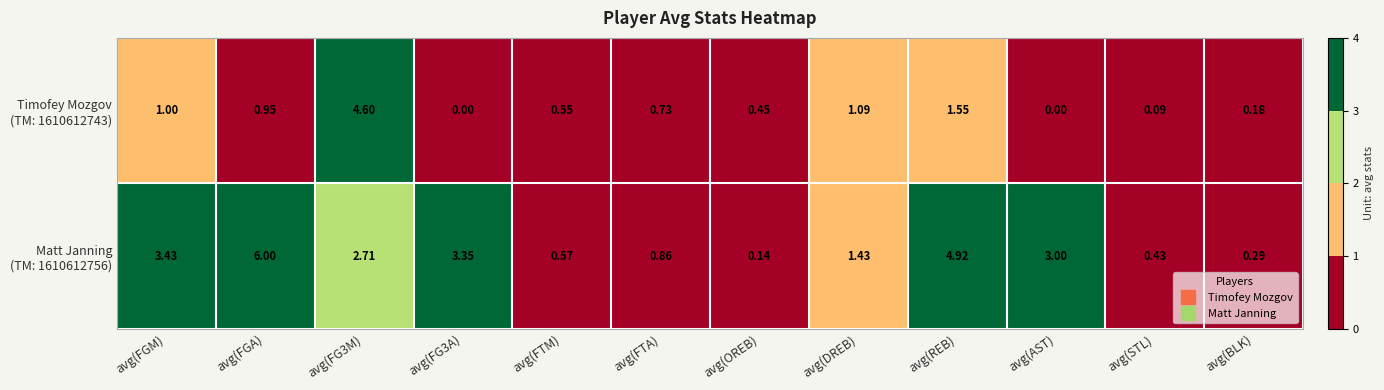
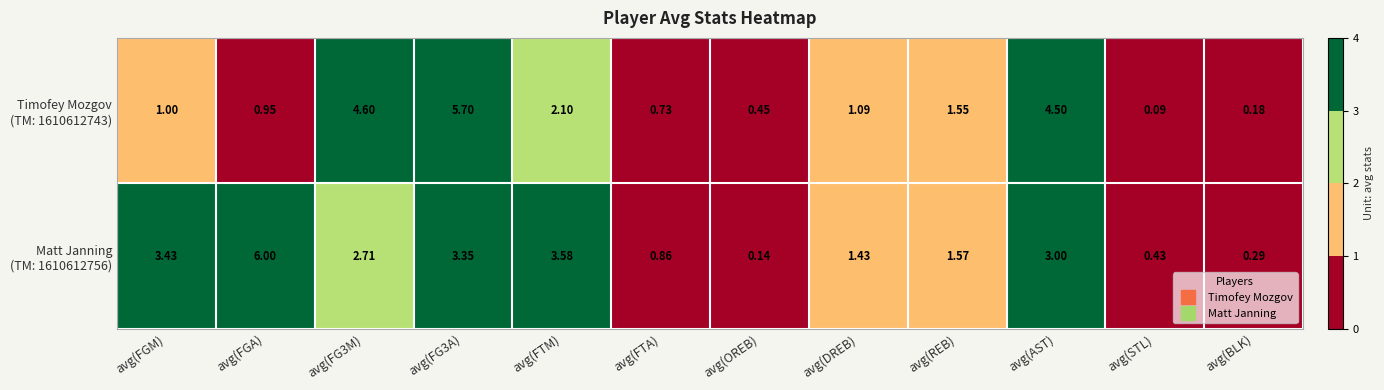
  {
    "Timofey Mozgov (TM: 1610612743)": {
      "avg(FGM)": 1.00,
      "avg(FGA)": 0.95,
      "avg(FG3M)": 4.60,
-     "avg(FG3A)": 0.00,
-     "avg(FTM)": 0.55,
+     "avg(FG3A)": 5.70,
+     "avg(FTM)": 2.10,
      "avg(FTA)": 0.73,
      "avg(OREB)": 0.45,
      "avg(DREB)": 1.09,
      "avg(REB)": 1.55,
-     "avg(AST)": 0.00,
+     "avg(AST)": 4.50,
      "avg(STL)": 0.09,
      "avg(BLK)": 0.18
    },
    "Matt Janning (TM: 1610612756)": {
      "avg(FGM)": 3.43,
      "avg(FGA)": 6.00,
      "avg(FG3M)": 2.71,
      "avg(FG3A)": 3.35,
-     "avg(FTM)": 0.57,
+     "avg(FTM)": 3.58,
      "avg(FTA)": 0.86,
      "avg(OREB)": 0.14,
      "avg(DREB)": 1.43,
-     "avg(REB)": 4.92,
+     "avg(REB)": 1.57,
      "avg(AST)": 3.00,
      "avg(STL)": 0.43,
      "avg(BLK)": 0.29
    }
  }
